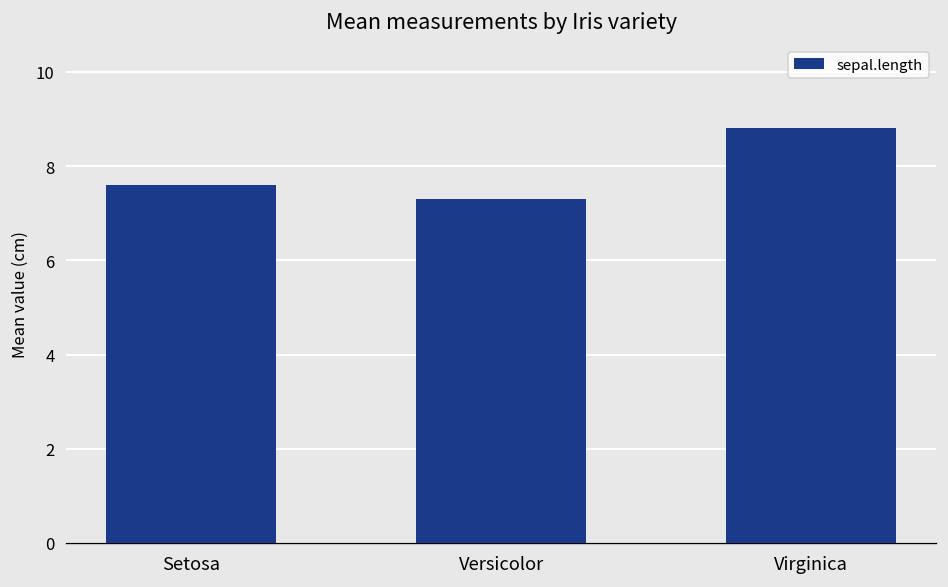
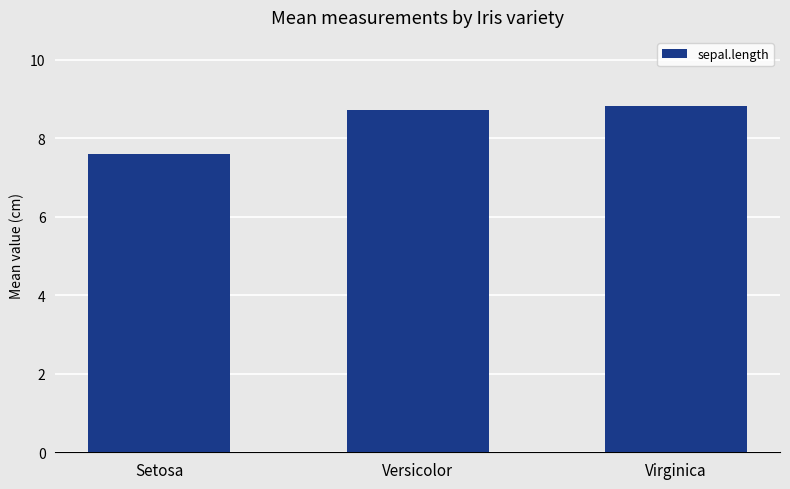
  {
    "Setosa": 7.6,
-   "Versicolor": 7.3,
+   "Versicolor": 8.7,
    "Virginica": 8.8
  }
